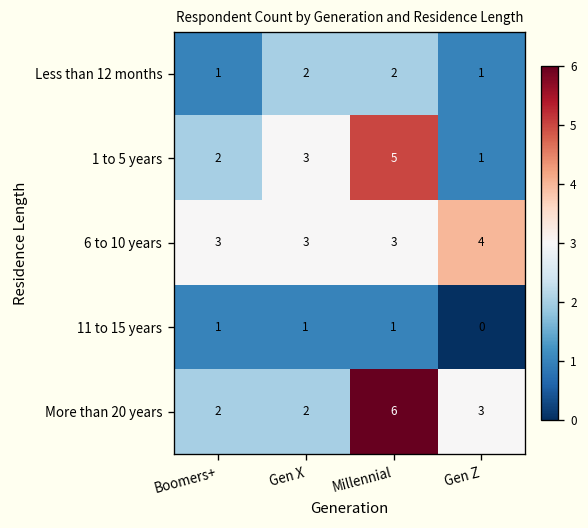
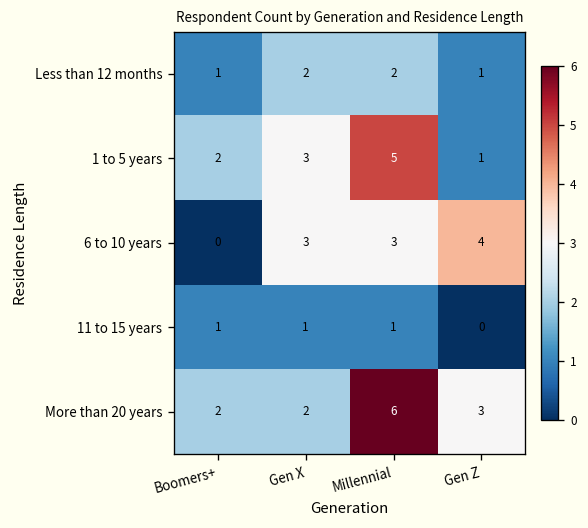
  {
    "Less than 12 months": {
      "Boomers+": 1,
      "Gen X": 2,
      "Millennial": 2,
      "Gen Z": 1
    },
    "1 to 5 years": {
      "Boomers+": 2,
      "Gen X": 3,
      "Millennial": 5,
      "Gen Z": 1
    },
    "6 to 10 years": {
-     "Boomers+": 3,
+     "Boomers+": 0,
      "Gen X": 3,
      "Millennial": 3,
      "Gen Z": 4
    },
    "11 to 15 years": {
      "Boomers+": 1,
      "Gen X": 1,
      "Millennial": 1,
      "Gen Z": 0
    },
    "More than 20 years": {
      "Boomers+": 2,
      "Gen X": 2,
      "Millennial": 6,
      "Gen Z": 3
    }
  }
